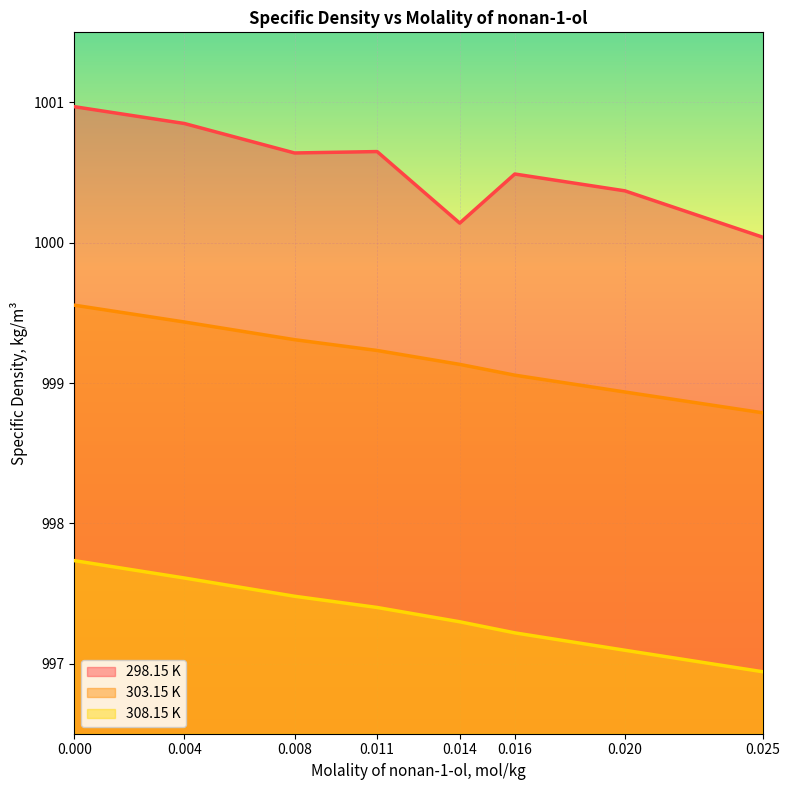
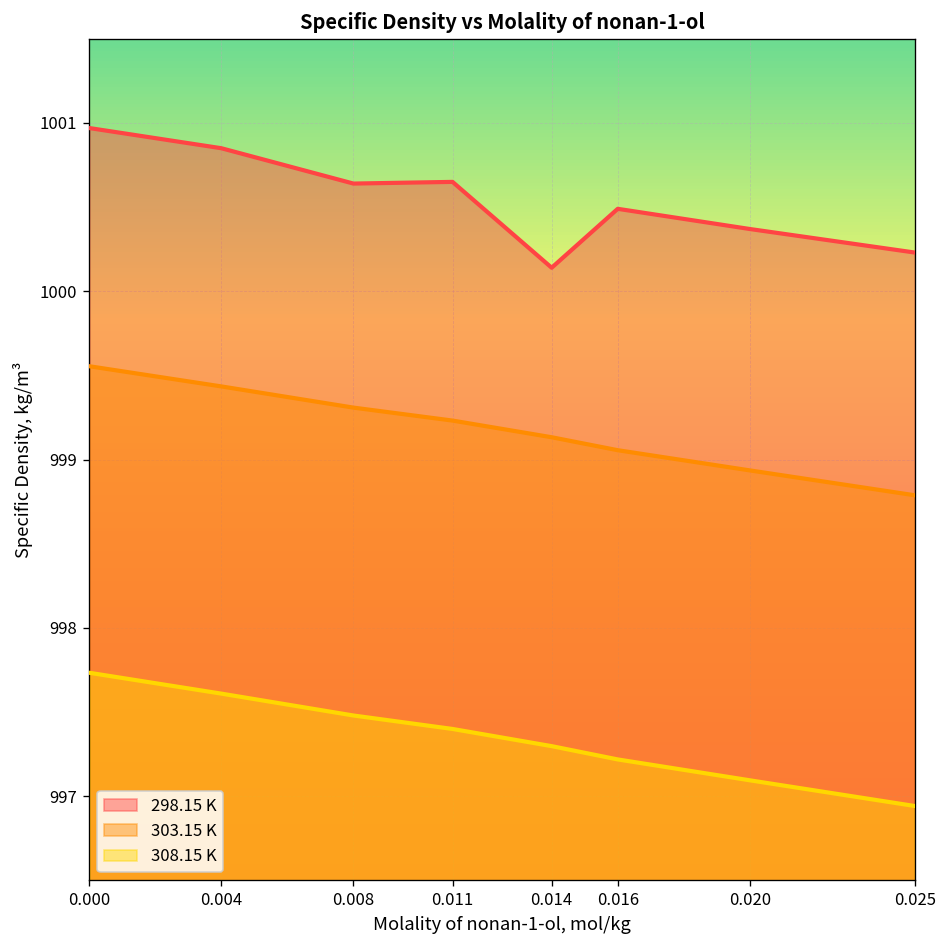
  {
    "298.15 K": {
      "0.000": 1000.97,
      "0.004": 1000.85,
      "0.008": 1000.64,
      "0.011": 1000.65,
      "0.014": 1000.14,
      "0.016": 1000.49,
      "0.020": 1000.37,
-     "0.025": 1000.04
+     "0.025": 1000.23
    }
  }
